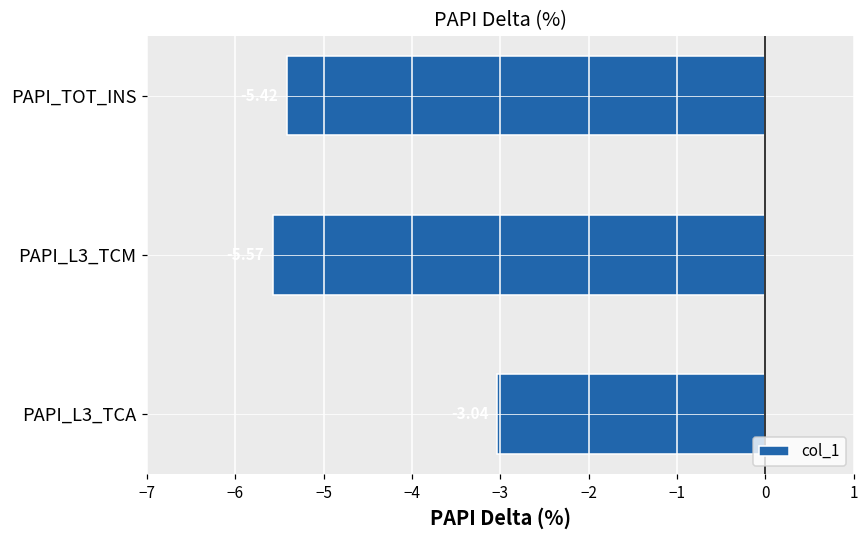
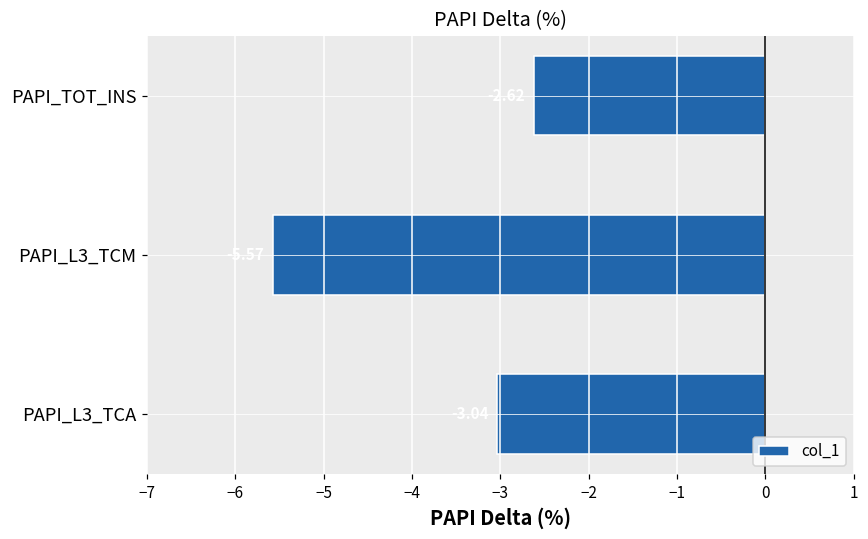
  {
-   "PAPI_TOT_INS": -5.4,
+   "PAPI_TOT_INS": -2.6,
    "PAPI_L3_TCM": -5.6,
    "PAPI_L3_TCA": -3.0
  }
